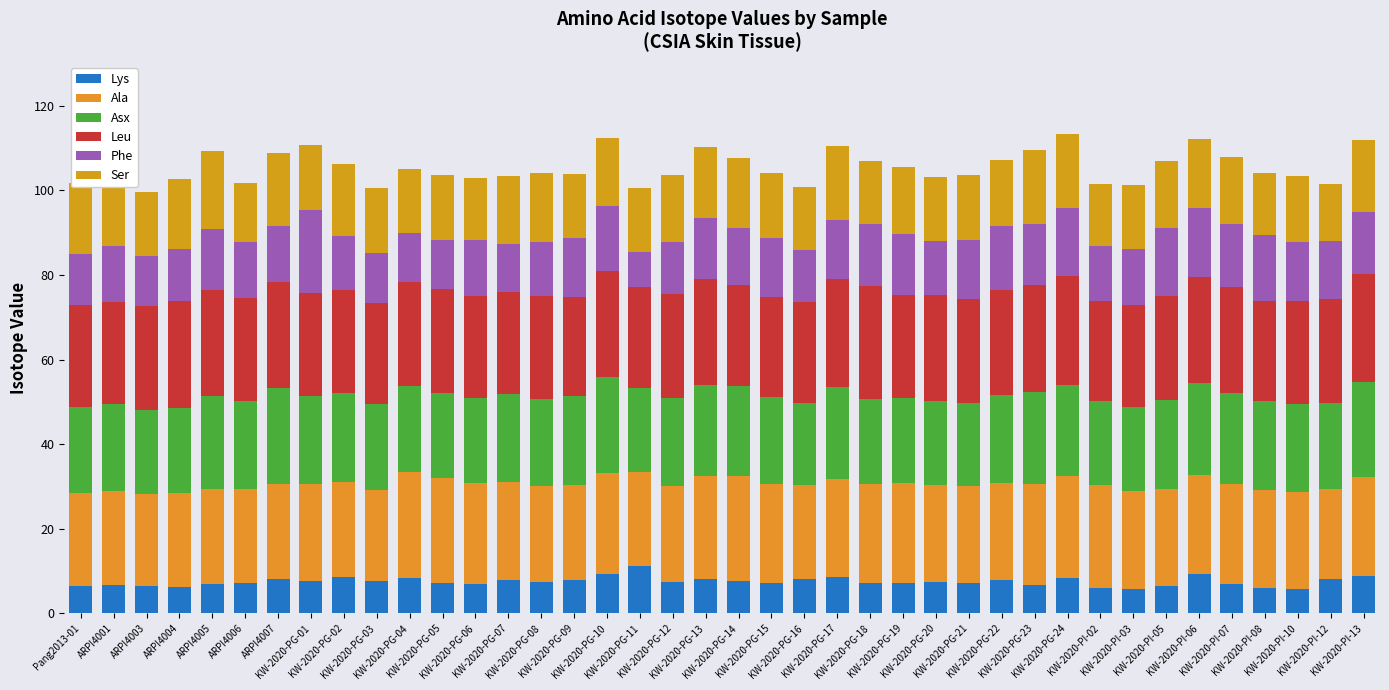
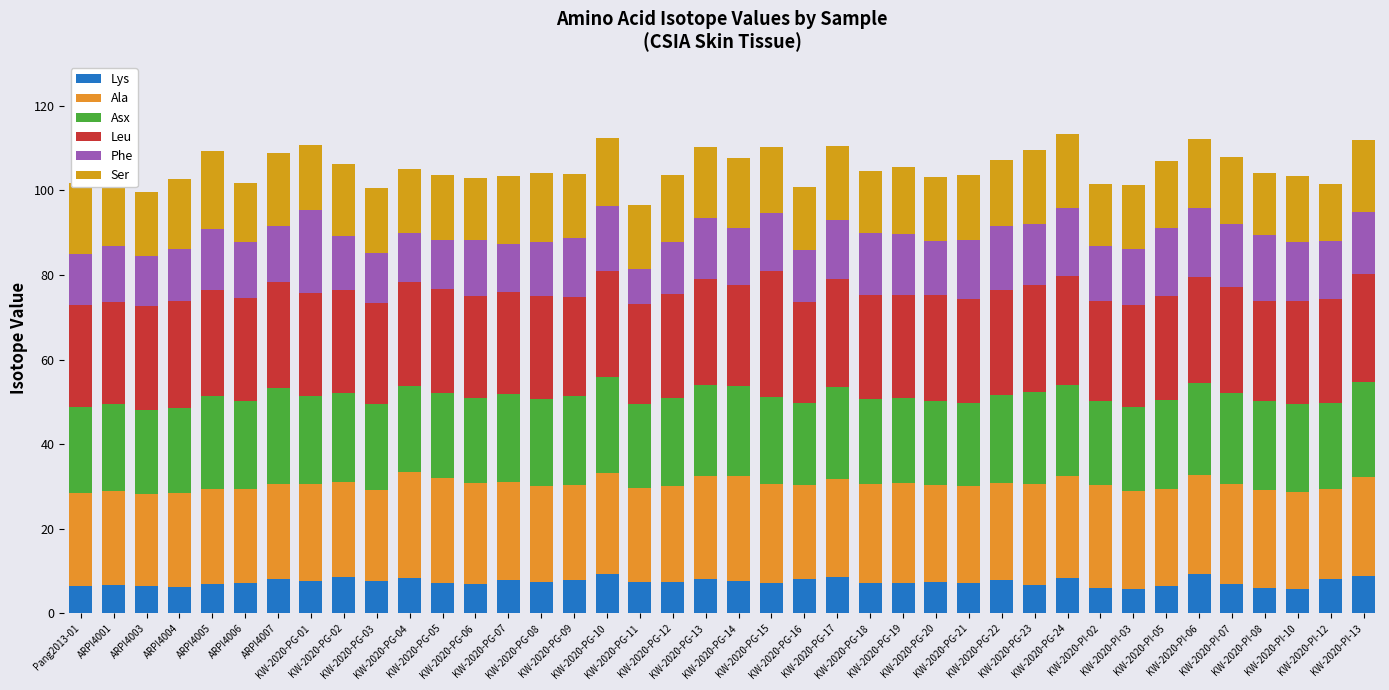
  {
    "Lys": {
      "Pang2013-01": 6,
      "ARPI4001": 7,
      "ARPI4003": 6,
      "ARPI4004": 6,
      "ARPI4005": 7,
      "ARPI4006": 7,
      "ARPI4007": 8,
      "KW-2020-PG-01": 8,
      "KW-2020-PG-02": 9,
      "KW-2020-PG-03": 8,
      "KW-2020-PG-04": 8,
      "KW-2020-PG-05": 7,
      "KW-2020-PG-06": 7,
      "KW-2020-PG-07": 8,
      "KW-2020-PG-08": 7,
      "KW-2020-PG-09": 8,
      "KW-2020-PG-10": 9,
-     "KW-2020-PG-11": 11,
+     "KW-2020-PG-11": 7,
      "KW-2020-PG-12": 7,
      "KW-2020-PG-13": 8,
      "KW-2020-PG-14": 8,
      "KW-2020-PG-15": 7,
      "KW-2020-PG-16": 8,
      "KW-2020-PG-17": 9,
      "KW-2020-PG-18": 7,
      "KW-2020-PG-19": 7,
      "KW-2020-PG-20": 7,
      "KW-2020-PG-21": 7,
      "KW-2020-PG-22": 8,
      "KW-2020-PG-23": 7,
      "KW-2020-PG-24": 8,
      "KW-2020-PI-02": 6,
      "KW-2020-PI-03": 6,
      "KW-2020-PI-05": 6,
      "KW-2020-PI-06": 9,
      "KW-2020-PI-07": 7,
      "KW-2020-PI-08": 6,
      "KW-2020-PI-10": 6,
      "KW-2020-PI-12": 8,
      "KW-2020-PI-13": 9
    },
    "Asx": {
      "Pang2013-01": 20,
      "ARPI4001": 21,
      "ARPI4003": 20,
      "ARPI4004": 20,
      "ARPI4005": 22,
      "ARPI4006": 21,
      "ARPI4007": 23,
      "KW-2020-PG-01": 21,
      "KW-2020-PG-02": 21,
      "KW-2020-PG-03": 20,
      "KW-2020-PG-04": 20,
      "KW-2020-PG-05": 20,
      "KW-2020-PG-06": 20,
      "KW-2020-PG-07": 21,
      "KW-2020-PG-08": 21,
      "KW-2020-PG-09": 21,
      "KW-2020-PG-10": 23,
      "KW-2020-PG-11": 20,
      "KW-2020-PG-12": 21,
      "KW-2020-PG-13": 22,
      "KW-2020-PG-14": 21,
      "KW-2020-PG-15": 21,
      "KW-2020-PG-16": 19,
      "KW-2020-PG-17": 22,
      "KW-2020-PG-18": 20,
      "KW-2020-PG-19": 20,
      "KW-2020-PG-20": 20,
      "KW-2020-PG-21": 20,
      "KW-2020-PG-22": 21,
      "KW-2020-PG-23": 22,
      "KW-2020-PG-24": 21,
      "KW-2020-PI-02": 20,
      "KW-2020-PI-03": 20,
      "KW-2020-PI-05": 21,
      "KW-2020-PI-06": 22,
      "KW-2020-PI-07": 21,
      "KW-2020-PI-08": 21,
      "KW-2020-PI-10": 21,
      "KW-2020-PI-12": 20,
      "KW-2020-PI-13": 23
    },
    "Leu": {
      "Pang2013-01": 24,
      "ARPI4001": 24,
      "ARPI4003": 25,
      "ARPI4004": 25,
      "ARPI4005": 25,
      "ARPI4006": 24,
      "ARPI4007": 25,
      "KW-2020-PG-01": 24,
      "KW-2020-PG-02": 24,
      "KW-2020-PG-03": 24,
      "KW-2020-PG-04": 24,
      "KW-2020-PG-05": 25,
      "KW-2020-PG-06": 24,
      "KW-2020-PG-07": 24,
      "KW-2020-PG-08": 24,
      "KW-2020-PG-09": 24,
      "KW-2020-PG-10": 25,
      "KW-2020-PG-11": 24,
      "KW-2020-PG-12": 25,
      "KW-2020-PG-13": 25,
      "KW-2020-PG-14": 24,
-     "KW-2020-PG-15": 24,
+     "KW-2020-PG-15": 30,
      "KW-2020-PG-16": 24,
      "KW-2020-PG-17": 25,
-     "KW-2020-PG-18": 27,
+     "KW-2020-PG-18": 25,
      "KW-2020-PG-19": 25,
      "KW-2020-PG-20": 25,
      "KW-2020-PG-21": 25,
      "KW-2020-PG-22": 25,
      "KW-2020-PG-23": 25,
      "KW-2020-PG-24": 26,
      "KW-2020-PI-02": 24,
      "KW-2020-PI-03": 24,
      "KW-2020-PI-05": 24,
      "KW-2020-PI-06": 25,
      "KW-2020-PI-07": 25,
      "KW-2020-PI-08": 24,
      "KW-2020-PI-10": 24,
      "KW-2020-PI-12": 25,
      "KW-2020-PI-13": 26
    },
    "Phe": {
      "Pang2013-01": 12,
      "ARPI4001": 13,
      "ARPI4003": 12,
      "ARPI4004": 12,
      "ARPI4005": 14,
      "ARPI4006": 13,
      "ARPI4007": 13,
      "KW-2020-PG-01": 19,
      "KW-2020-PG-02": 13,
      "KW-2020-PG-03": 12,
      "KW-2020-PG-04": 12,
      "KW-2020-PG-05": 12,
      "KW-2020-PG-06": 13,
      "KW-2020-PG-07": 11,
      "KW-2020-PG-08": 13,
      "KW-2020-PG-09": 14,
      "KW-2020-PG-10": 15,
      "KW-2020-PG-11": 8,
      "KW-2020-PG-12": 12,
      "KW-2020-PG-13": 15,
      "KW-2020-PG-14": 14,
      "KW-2020-PG-15": 14,
      "KW-2020-PG-16": 12,
      "KW-2020-PG-17": 14,
      "KW-2020-PG-18": 15,
      "KW-2020-PG-19": 14,
      "KW-2020-PG-20": 13,
      "KW-2020-PG-21": 14,
      "KW-2020-PG-22": 15,
      "KW-2020-PG-23": 14,
      "KW-2020-PG-24": 16,
      "KW-2020-PI-02": 13,
      "KW-2020-PI-03": 13,
      "KW-2020-PI-05": 16,
      "KW-2020-PI-06": 16,
      "KW-2020-PI-07": 15,
      "KW-2020-PI-08": 16,
      "KW-2020-PI-10": 14,
      "KW-2020-PI-12": 14,
      "KW-2020-PI-13": 15
    }
  }
